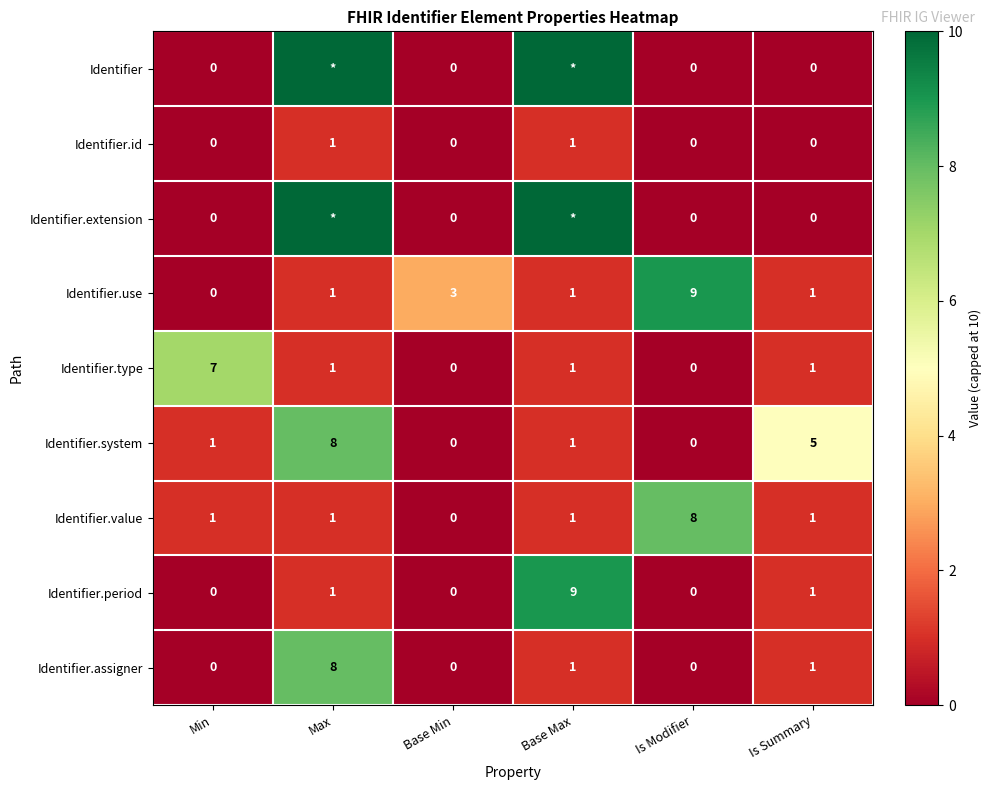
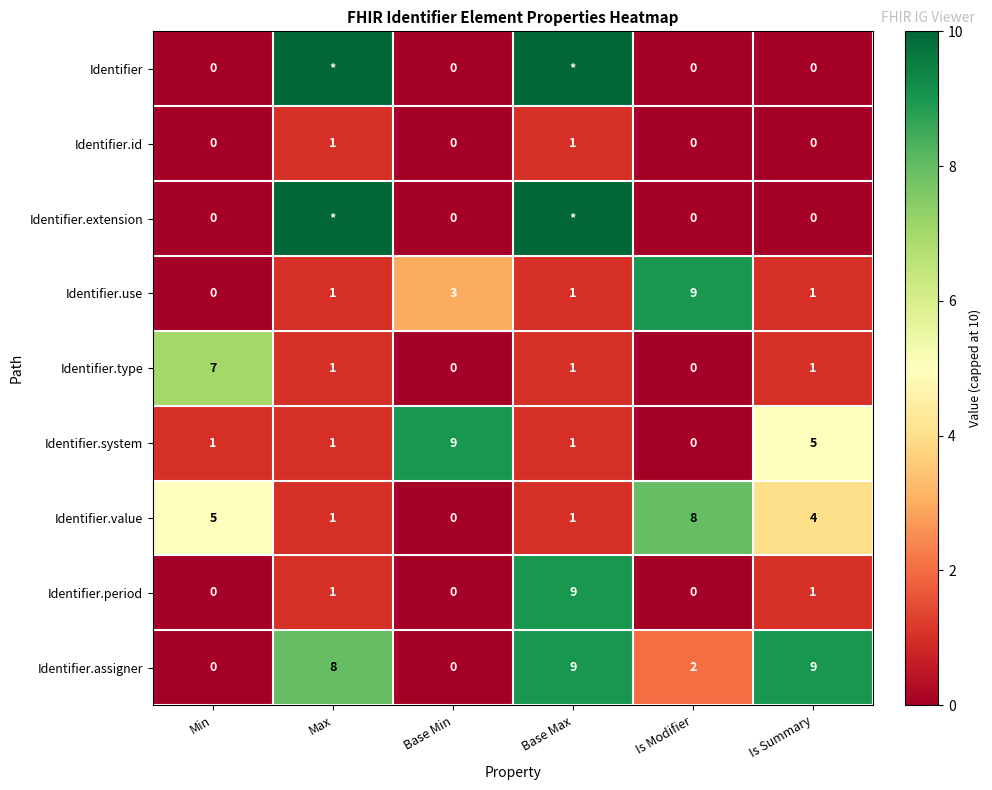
  {
    "Identifier": {
      "Min": 0,
      "Base Min": 0,
      "Is Modifier": 0,
      "Is Summary": 0
    },
    "Identifier.id": {
      "Min": 0,
      "Max": 1,
      "Base Min": 0,
      "Base Max": 1,
      "Is Modifier": 0,
      "Is Summary": 0
    },
    "Identifier.extension": {
      "Min": 0,
      "Base Min": 0,
      "Is Modifier": 0,
      "Is Summary": 0
    },
    "Identifier.use": {
      "Min": 0,
      "Max": 1,
      "Base Min": 3,
      "Base Max": 1,
      "Is Modifier": 9,
      "Is Summary": 1
    },
    "Identifier.type": {
      "Min": 7,
      "Max": 1,
      "Base Min": 0,
      "Base Max": 1,
      "Is Modifier": 0,
      "Is Summary": 1
    },
    "Identifier.system": {
      "Min": 1,
-     "Max": 8,
-     "Base Min": 0,
+     "Max": 1,
+     "Base Min": 9,
      "Base Max": 1,
      "Is Modifier": 0,
      "Is Summary": 5
    },
    "Identifier.value": {
-     "Min": 1,
+     "Min": 5,
      "Max": 1,
      "Base Min": 0,
      "Base Max": 1,
      "Is Modifier": 8,
-     "Is Summary": 1
+     "Is Summary": 4
    },
    "Identifier.period": {
      "Min": 0,
      "Max": 1,
      "Base Min": 0,
      "Base Max": 9,
      "Is Modifier": 0,
      "Is Summary": 1
    },
    "Identifier.assigner": {
      "Min": 0,
      "Max": 8,
      "Base Min": 0,
-     "Base Max": 1,
-     "Is Modifier": 0,
-     "Is Summary": 1
+     "Base Max": 9,
+     "Is Modifier": 2,
+     "Is Summary": 9
    }
  }
